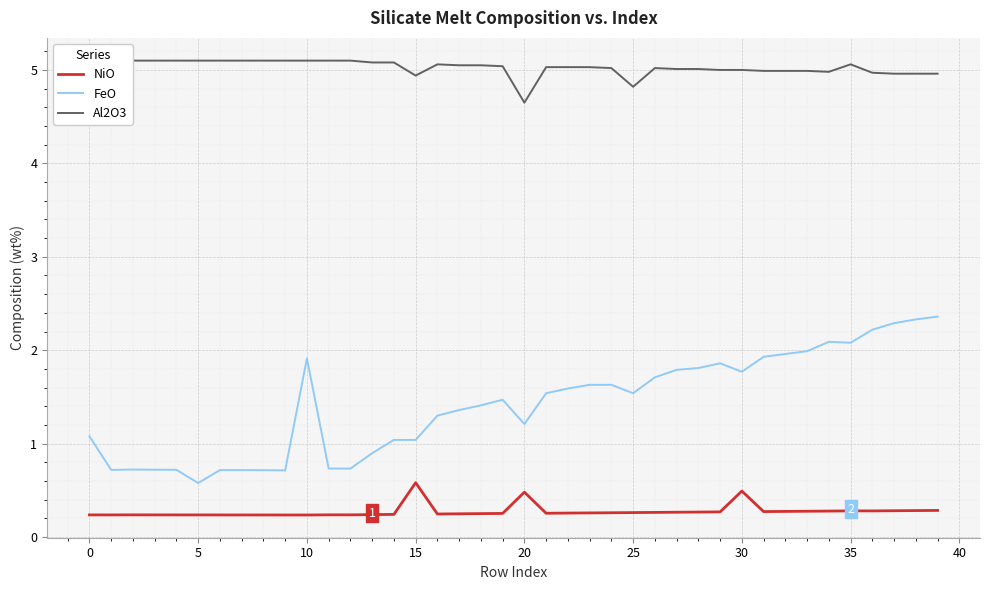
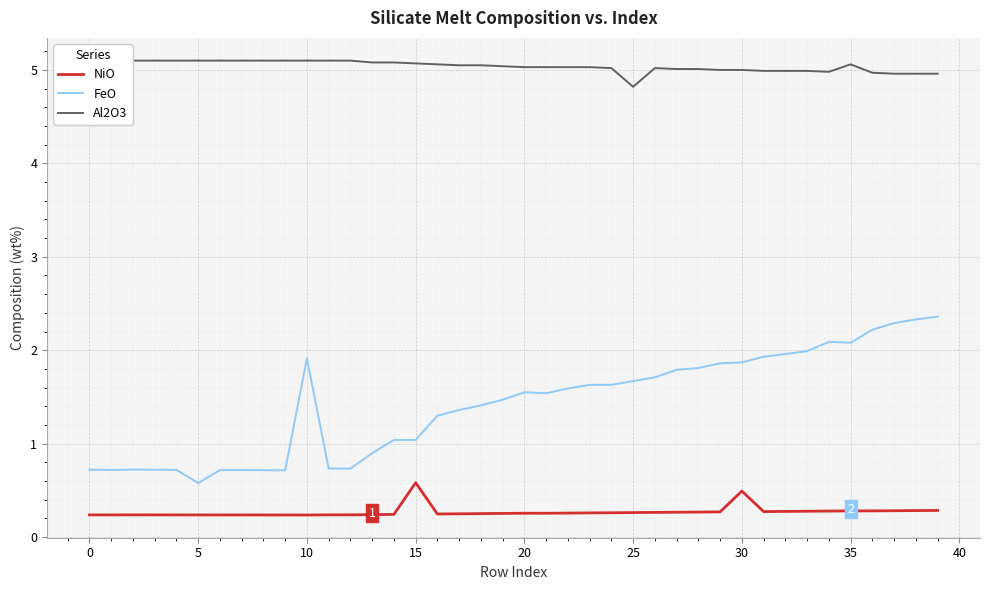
  {
    "NiO": {
      "0": 0.2,
      "5": 0.2,
      "10": 0.2,
      "15": 0.6,
-     "20": 0.5,
+     "20": 0.3,
      "25": 0.3,
      "30": 0.5
    },
    "FeO": {
-     "0": 1.1,
+     "0": 0.7,
      "5": 0.6,
      "10": 1.9,
      "15": 1.0,
-     "20": 1.2,
-     "25": 1.5,
-     "30": 1.8,
+     "20": 1.6,
+     "25": 1.7,
+     "30": 1.9,
      "35": 2.1
    },
    "Al2O3": {
      "5": 5.1,
      "10": 5.1,
-     "15": 4.9,
-     "20": 4.7,
+     "15": 5.1,
+     "20": 5.0,
      "25": 4.8,
      "30": 5.0,
      "35": 5.1
    }
  }
